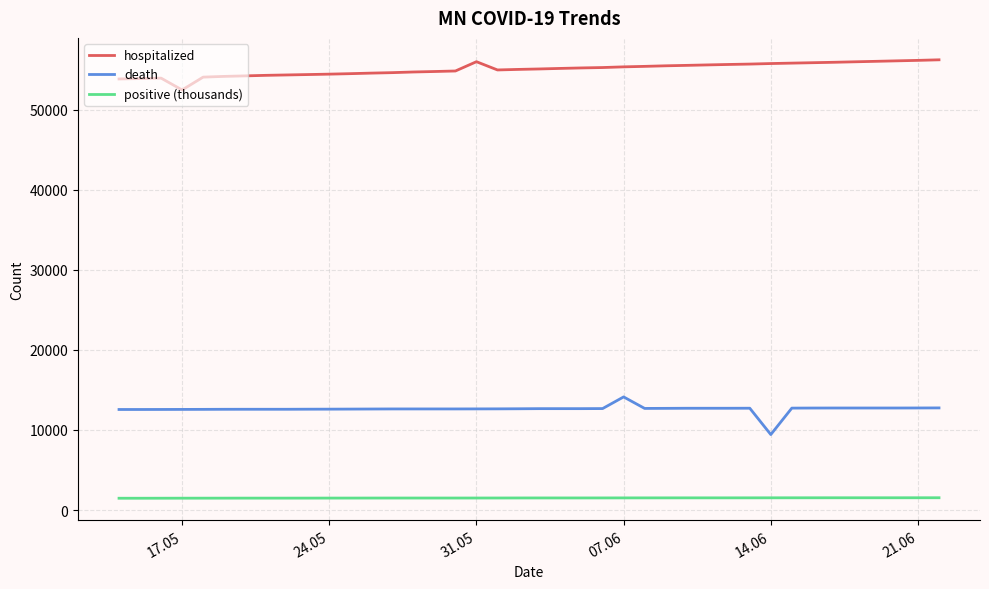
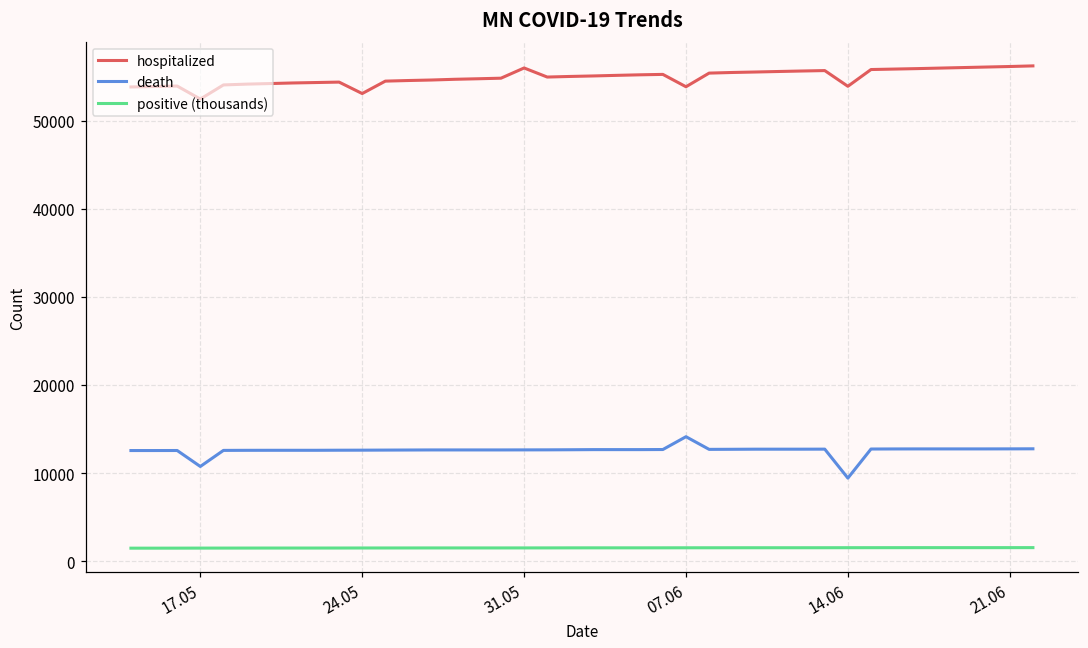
  {
    "hospitalized": {
-     "24.05": 54000,
+     "24.05": 53000,
      "31.05": 56000,
-     "07.06": 55000,
-     "14.06": 56000,
+     "07.06": 54000,
+     "14.06": 54000,
      "21.06": 56000
    },
    "death": {
-     "17.05": 13000,
+     "17.05": 11000,
      "24.05": 13000,
      "31.05": 13000,
      "07.06": 14000,
      "14.06": 9000,
      "21.06": 13000
    },
    "positive (thousands)": {
      "17.05": 1000,
      "24.05": 1000,
      "31.05": 2000,
      "07.06": 2000,
      "14.06": 2000,
      "21.06": 2000
    }
  }
